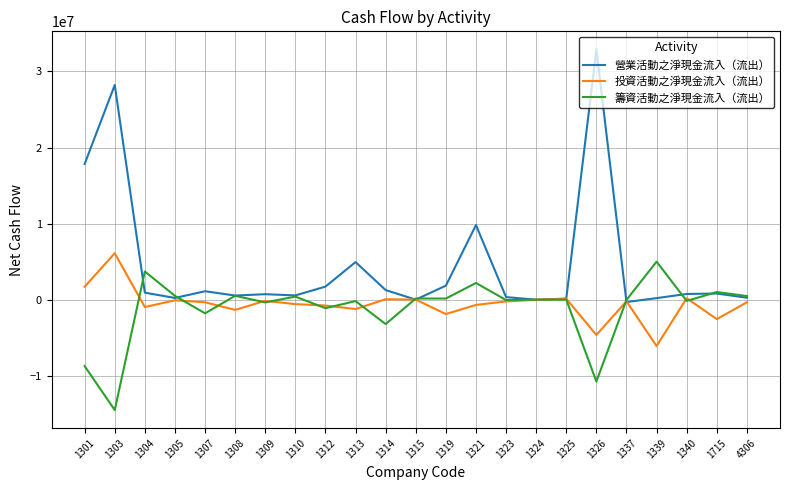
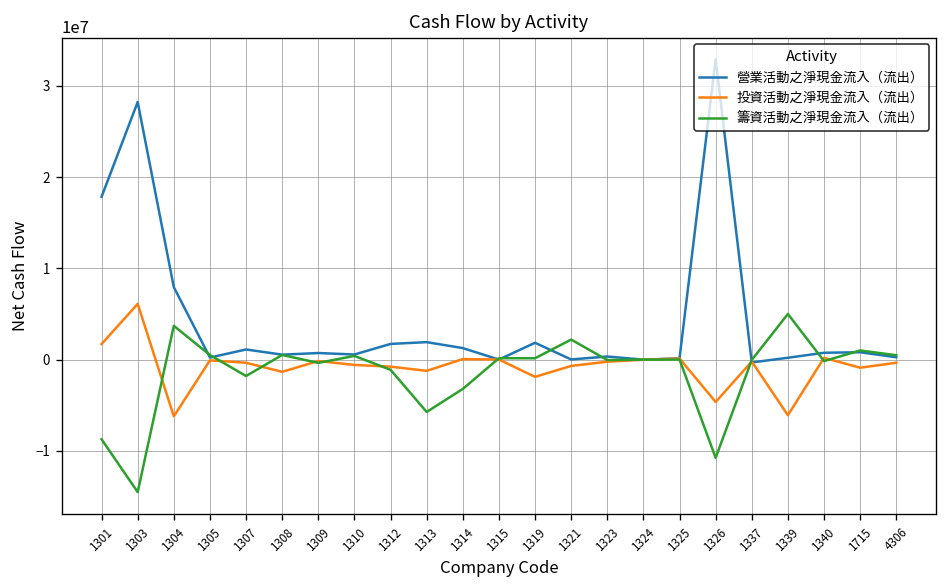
  {
    "營業活動之淨現金流入（流出）": {
      "1301": 18000000,
      "1303": 28000000,
-     "1304": 1000000,
+     "1304": 8000000,
      "1307": 1000000,
      "1309": 1000000,
      "1312": 2000000,
-     "1313": 5000000,
+     "1313": 2000000,
      "1314": 1000000,
      "1319": 2000000,
-     "1321": 10000000,
+     "1321": 0,
      "1323": 0,
      "1339": 0,
      "1340": 1000000
    },
    "投資活動之淨現金流入（流出）": {
      "1301": 2000000,
      "1303": 6000000,
-     "1304": -1000000,
+     "1304": -6000000,
      "1307": 0,
      "1308": -1000000,
      "1310": -1000000,
      "1312": -1000000,
      "1313": -1000000,
      "1314": 0,
      "1319": -2000000,
      "1321": -1000000,
      "1326": -5000000,
      "1339": -6000000,
      "1340": 0,
-     "1715": -3000000,
+     "1715": -1000000,
      "4306": 0
    },
    "籌資活動之淨現金流入（流出）": {
      "1301": -9000000,
      "1303": -15000000,
      "1304": 4000000,
      "1307": -2000000,
      "1312": -1000000,
-     "1313": 0,
+     "1313": -6000000,
      "1314": -3000000,
      "1319": 0,
      "1321": 2000000,
      "1326": -11000000,
      "1339": 5000000,
      "1340": 0
    }
  }
